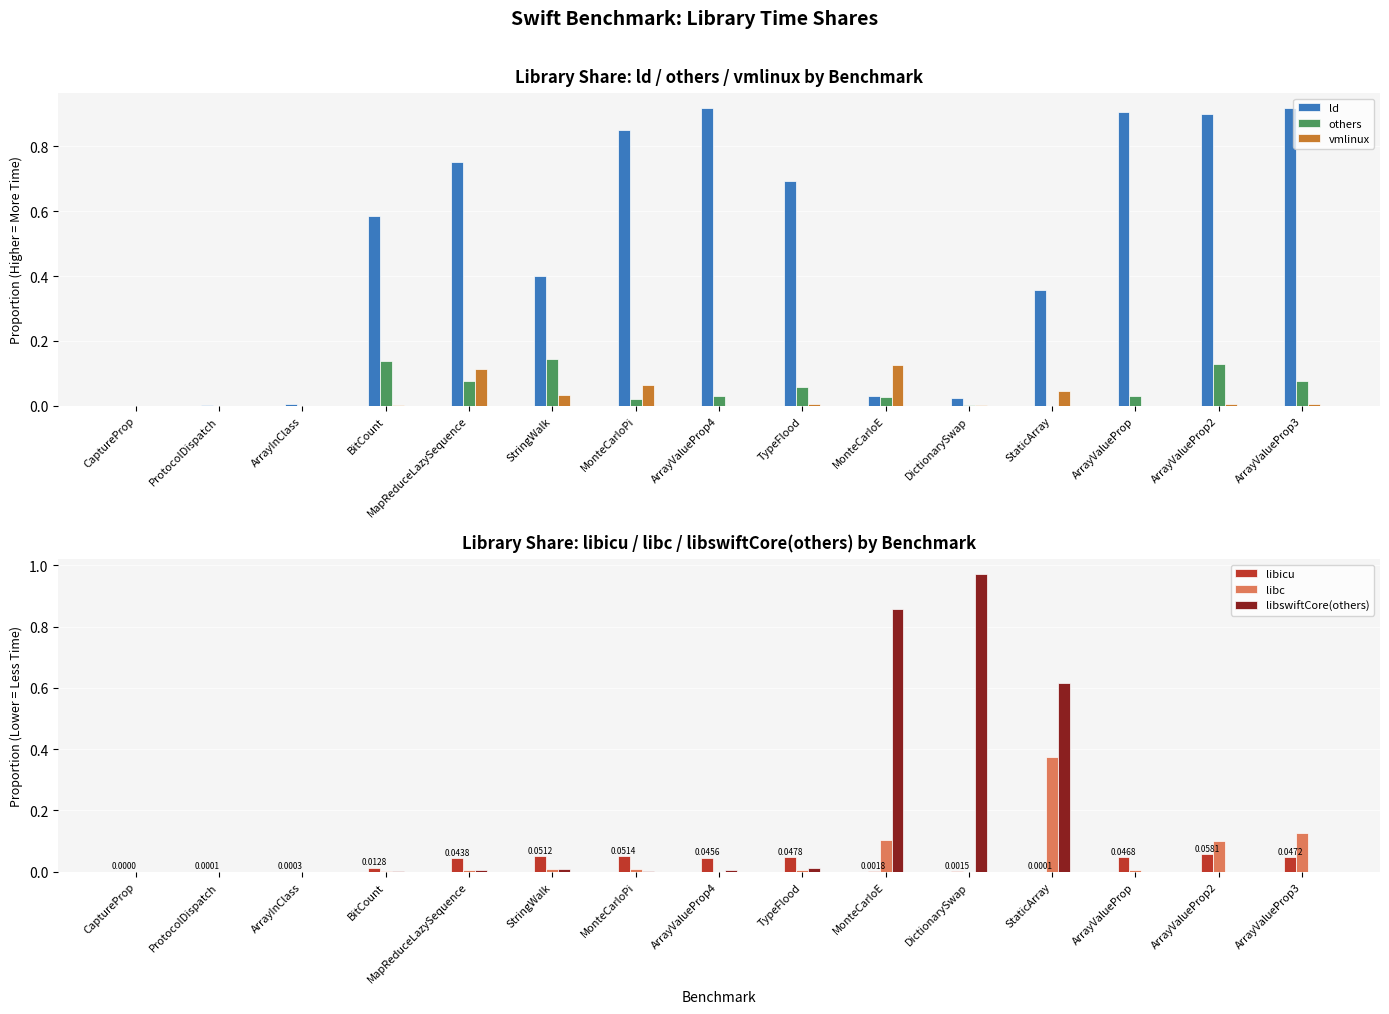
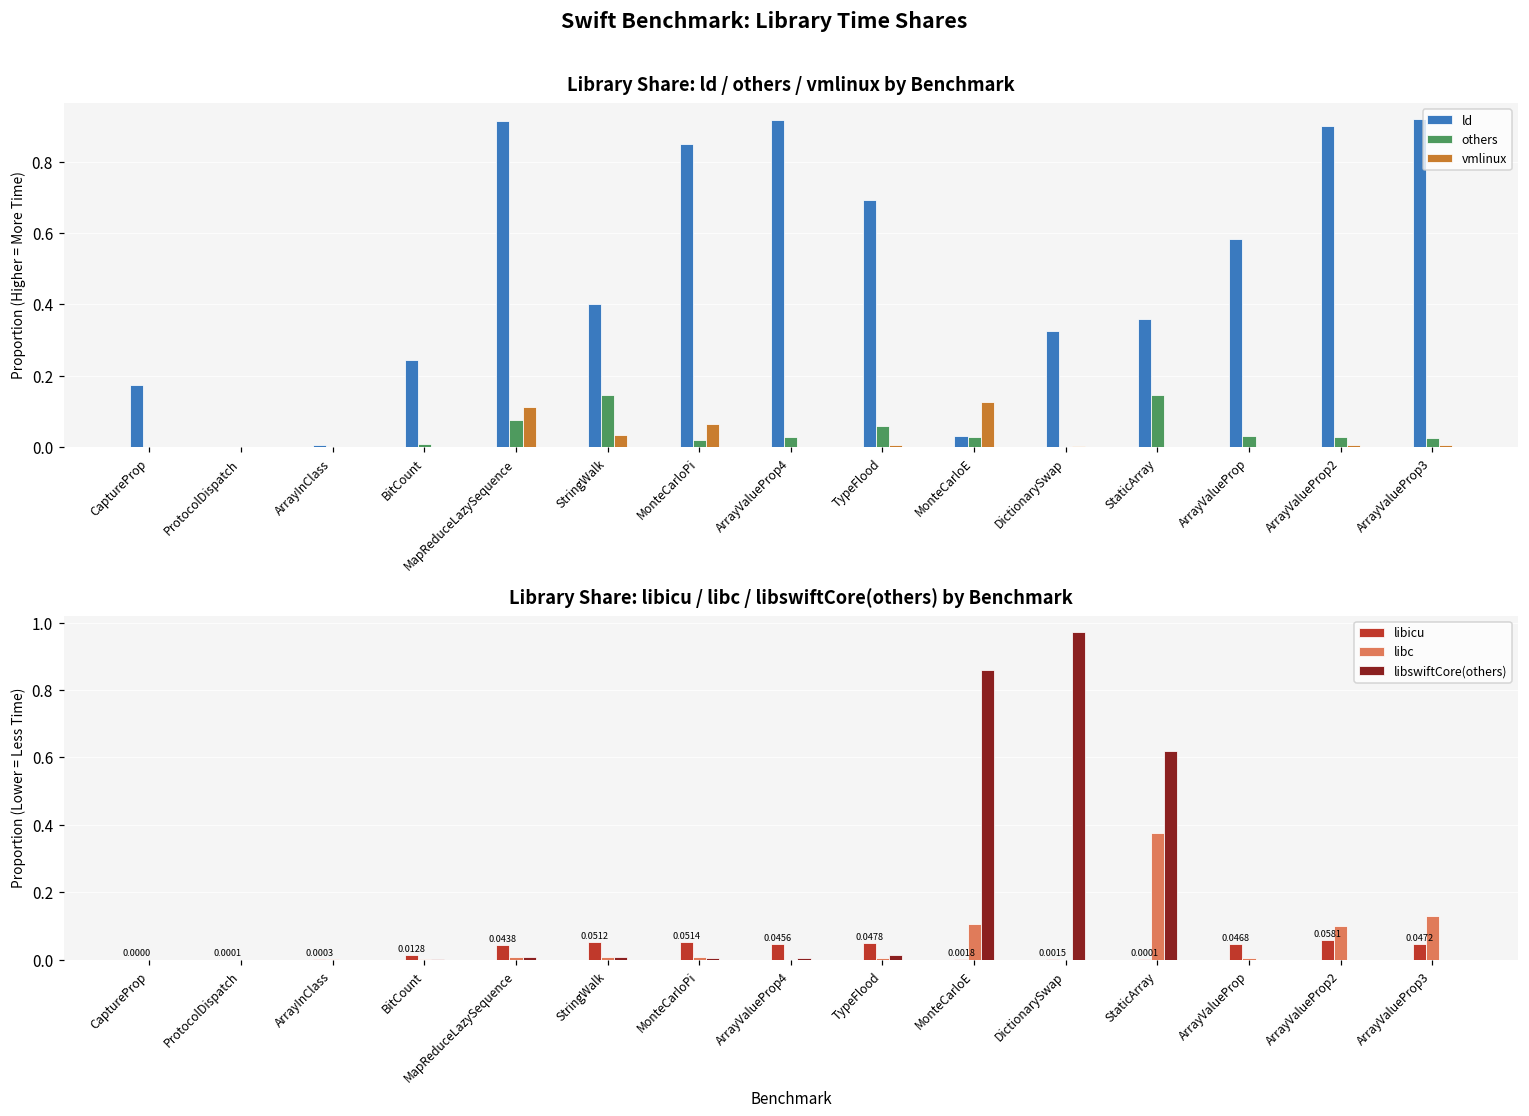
  {
    "Library Share: ld / others / vmlinux by Benchmark": {
      "ld": {
-       "CaptureProp": 0.00,
-       "BitCount": 0.59,
-       "MapReduceLazySequence": 0.75,
+       "CaptureProp": 0.17,
+       "BitCount": 0.25,
+       "MapReduceLazySequence": 0.92,
        "StringWalk": 0.40,
        "MonteCarloPi": 0.85,
        "ArrayValueProp4": 0.92,
        "TypeFlood": 0.69,
        "MonteCarloE": 0.03,
-       "DictionarySwap": 0.02,
+       "DictionarySwap": 0.32,
        "StaticArray": 0.36,
-       "ArrayValueProp": 0.91,
+       "ArrayValueProp": 0.58,
        "ArrayValueProp2": 0.90,
        "ArrayValueProp3": 0.92
      },
      "others": {
-       "BitCount": 0.14,
+       "BitCount": 0.01,
        "MapReduceLazySequence": 0.08,
        "StringWalk": 0.15,
        "MonteCarloPi": 0.02,
        "ArrayValueProp4": 0.03,
        "TypeFlood": 0.06,
        "MonteCarloE": 0.03,
-       "StaticArray": 0.00,
+       "StaticArray": 0.15,
        "ArrayValueProp": 0.03,
-       "ArrayValueProp2": 0.13,
-       "ArrayValueProp3": 0.08
+       "ArrayValueProp2": 0.03,
+       "ArrayValueProp3": 0.03
      },
      "vmlinux": {
        "MapReduceLazySequence": 0.11,
        "StringWalk": 0.03,
        "MonteCarloPi": 0.06,
        "ArrayValueProp4": 0.00,
        "MonteCarloE": 0.13,
-       "StaticArray": 0.05,
+       "StaticArray": 0.00,
        "ArrayValueProp": 0.00
      }
    },
    "Library Share: libicu / libc / libswiftCore(others) by Benchmark": {
      "libc": {
        "CaptureProp": 0.0000
      }
    }
  }
